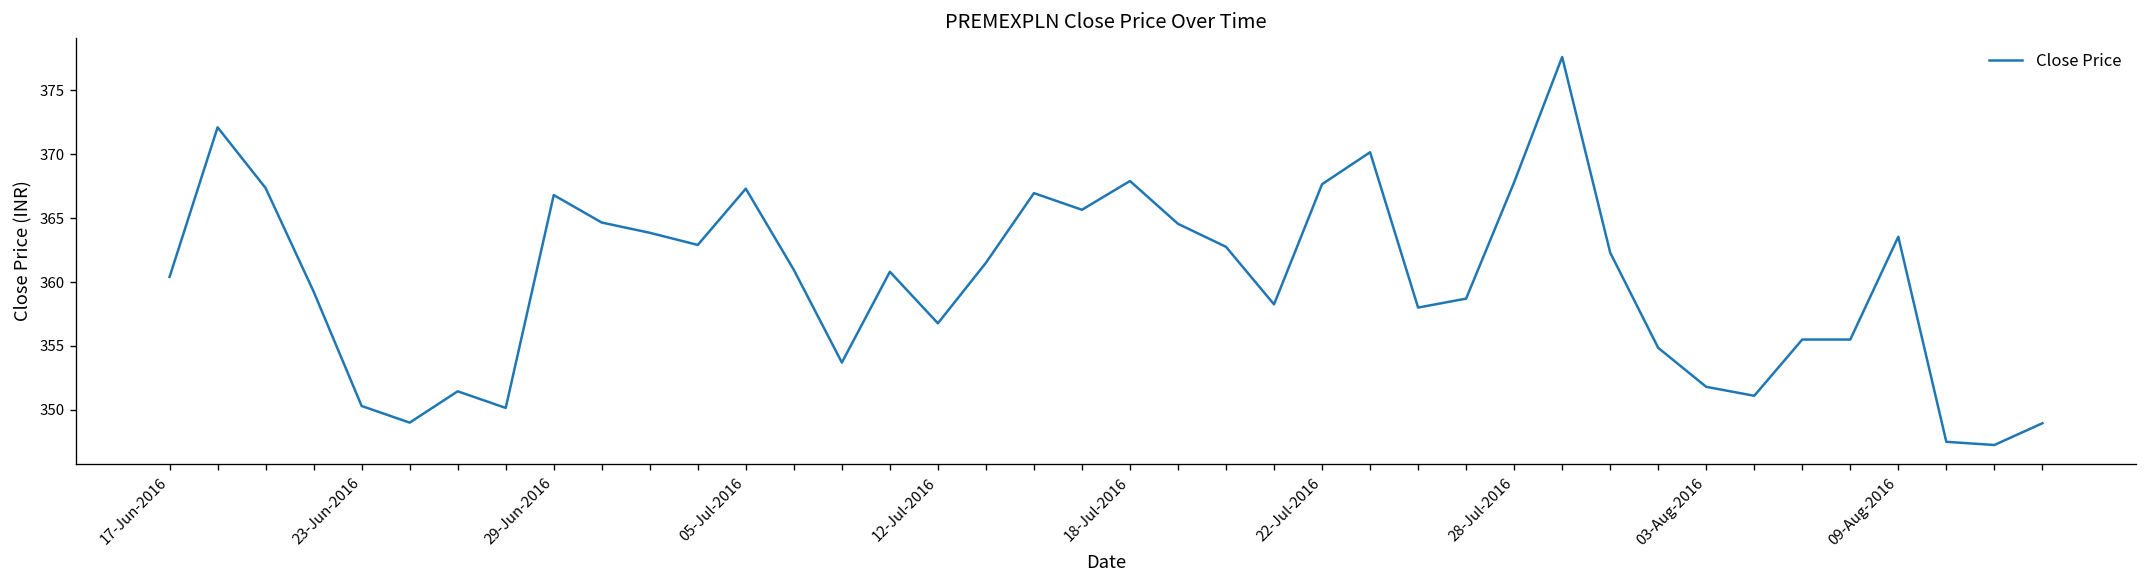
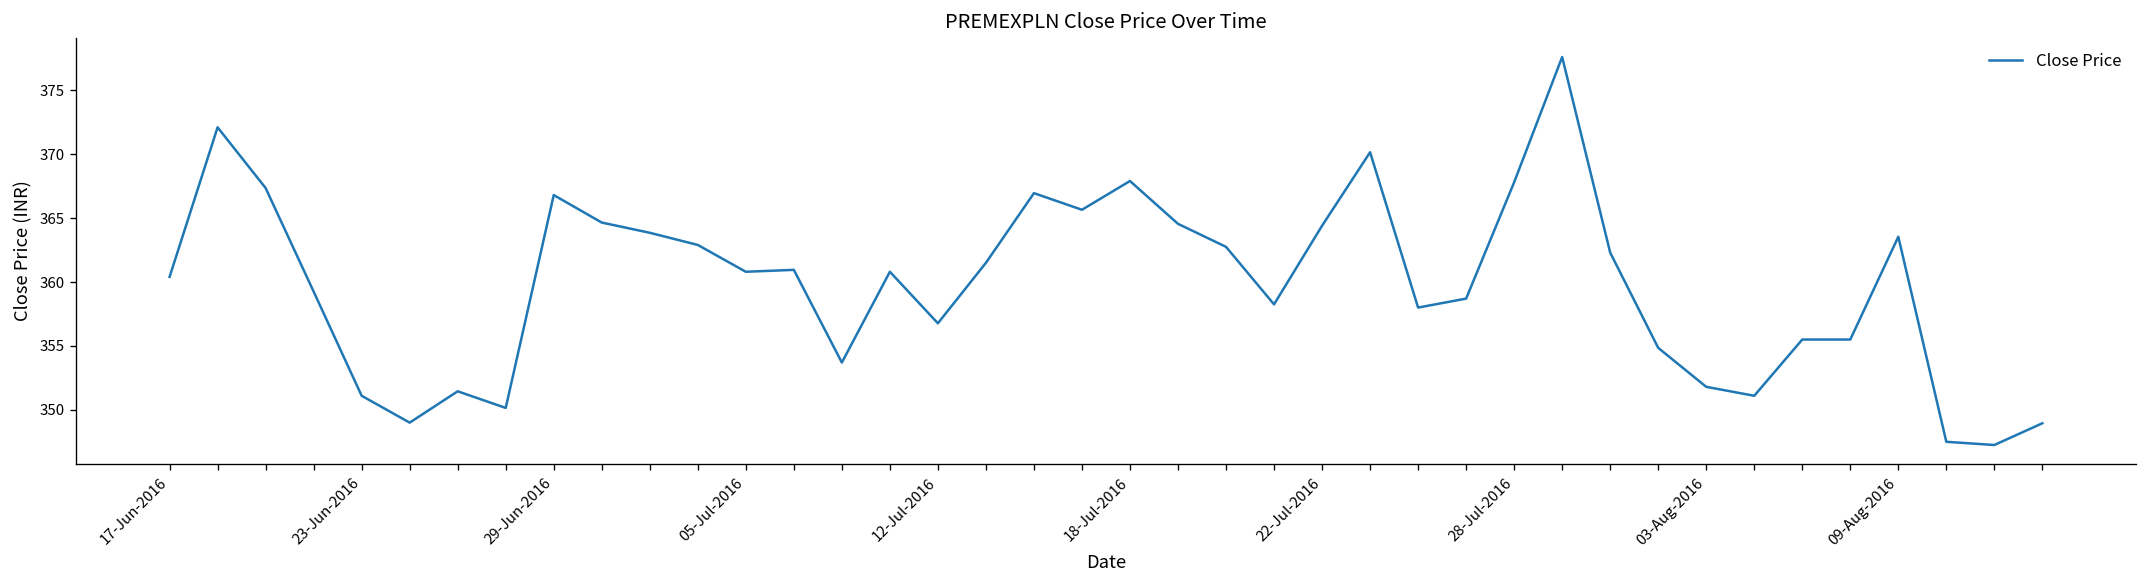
  {
    "17-Jun-2016": 360.4,
-   "23-Jun-2016": 350.3,
+   "23-Jun-2016": 351.1,
    "29-Jun-2016": 366.8,
-   "05-Jul-2016": 367.3,
+   "05-Jul-2016": 360.8,
    "12-Jul-2016": 356.8,
    "18-Jul-2016": 367.9,
-   "22-Jul-2016": 367.7,
+   "22-Jul-2016": 364.4,
    "28-Jul-2016": 367.8,
    "03-Aug-2016": 351.8,
    "09-Aug-2016": 363.5
  }
